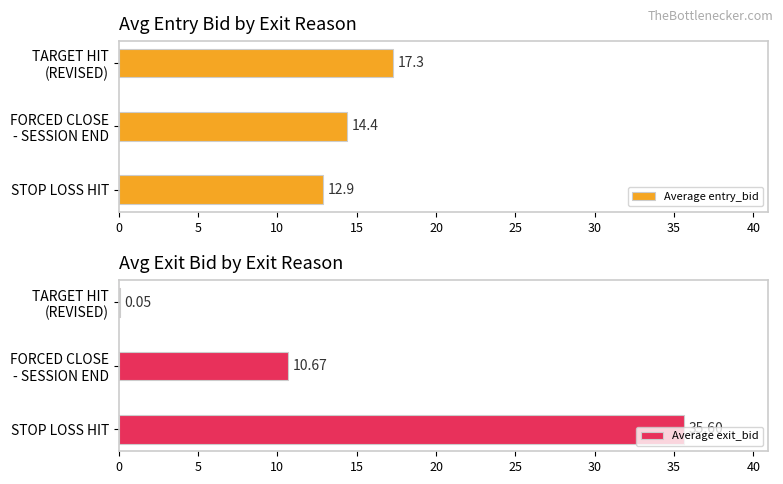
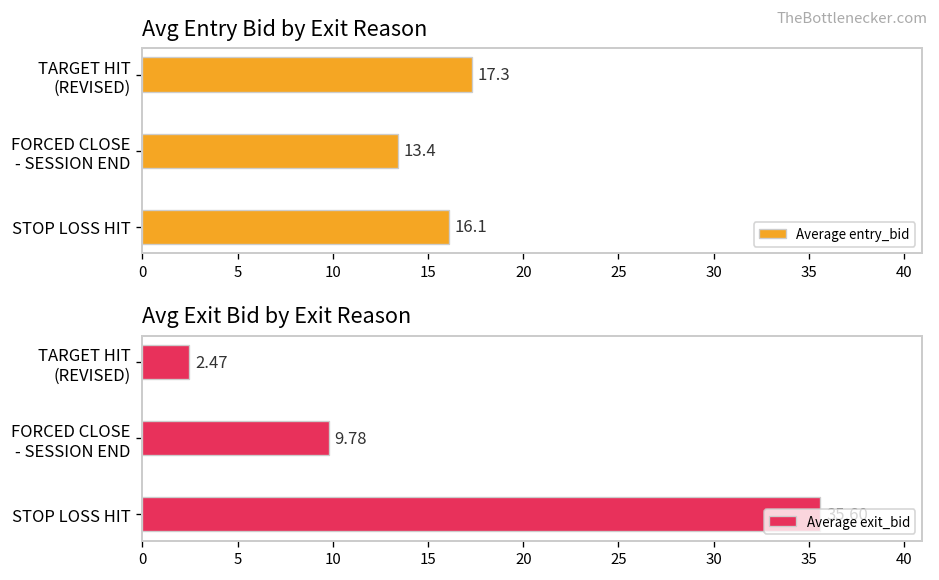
  {
    "Avg Entry Bid by Exit Reason": {
      "TARGET HIT (REVISED)": 17.3,
-     "FORCED CLOSE - SESSION END": 14.4,
-     "STOP LOSS HIT": 12.9
+     "FORCED CLOSE - SESSION END": 13.4,
+     "STOP LOSS HIT": 16.1
    },
    "Avg Exit Bid by Exit Reason": {
-     "TARGET HIT (REVISED)": 0.05,
-     "FORCED CLOSE - SESSION END": 10.67
+     "TARGET HIT (REVISED)": 2.47,
+     "FORCED CLOSE - SESSION END": 9.78
    }
  }
